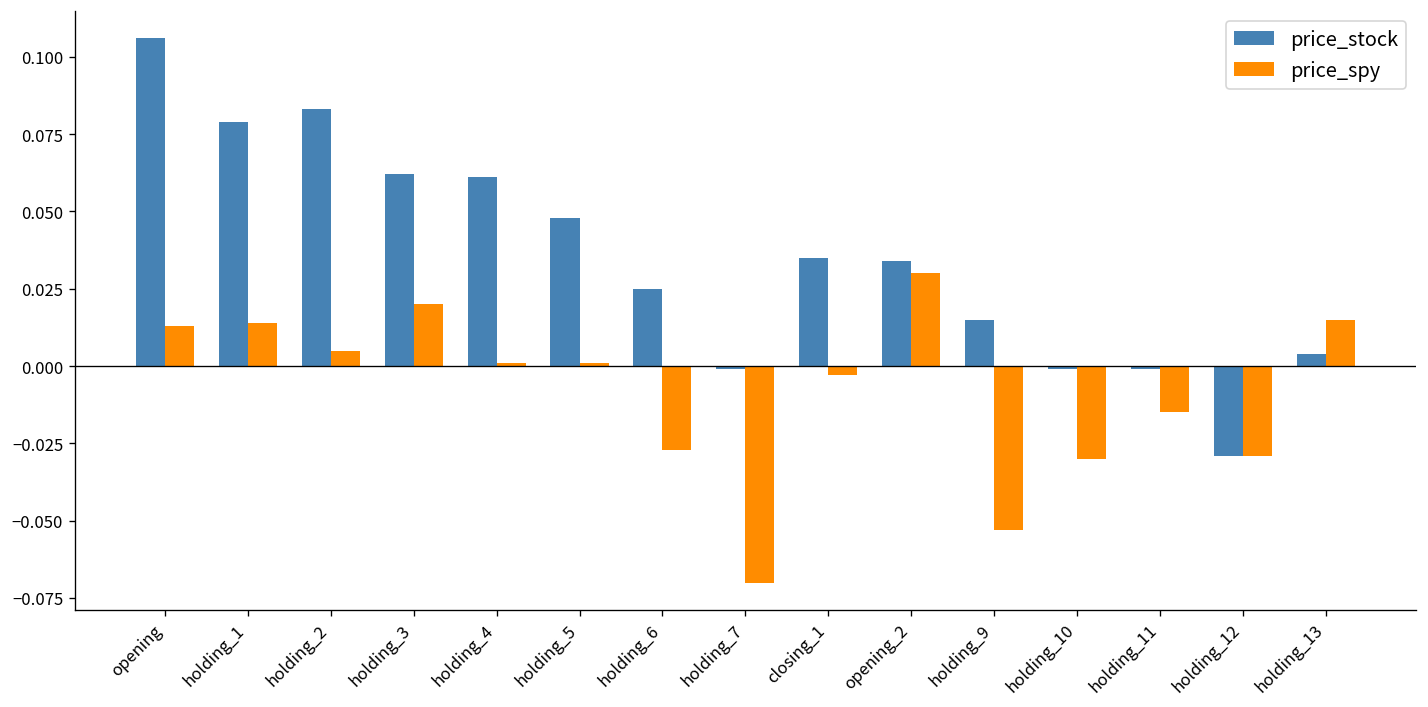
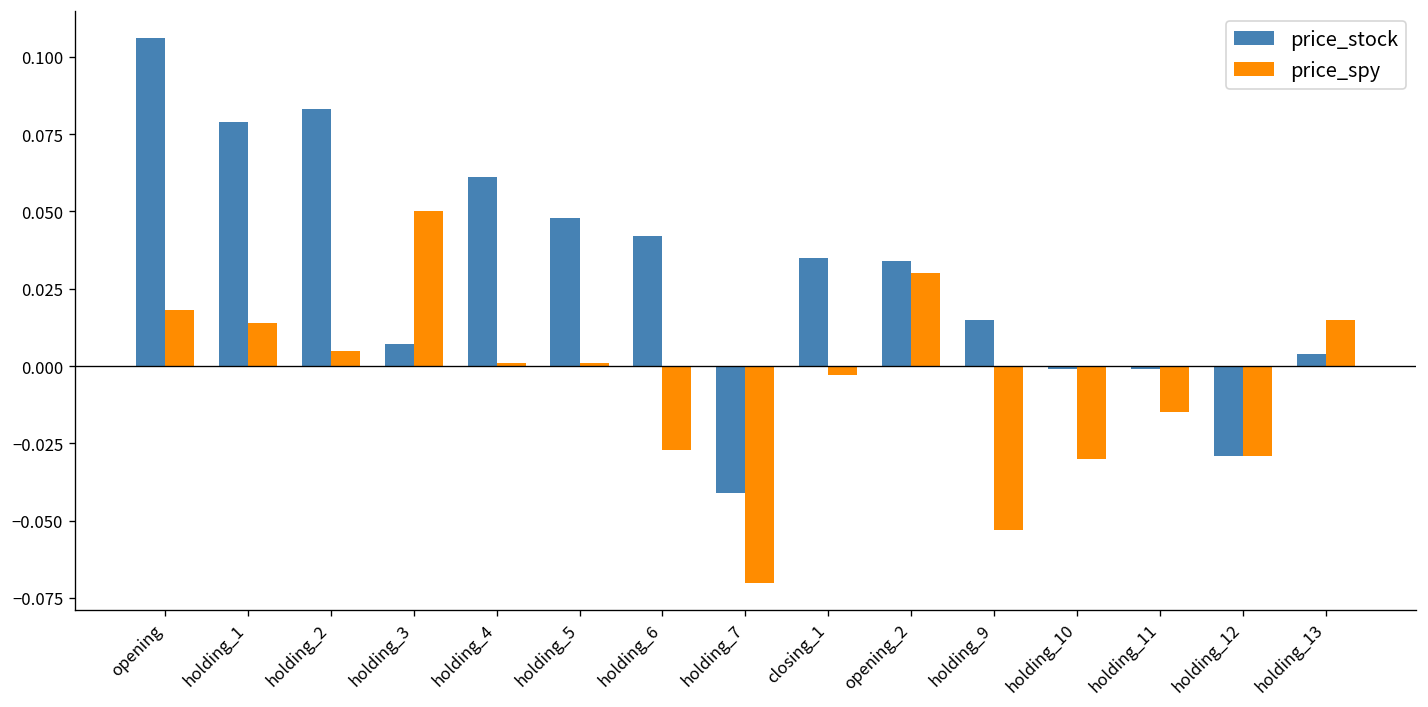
  {
    "price_stock": {
      "opening": 0.106,
      "holding_1": 0.079,
      "holding_2": 0.083,
-     "holding_3": 0.062,
+     "holding_3": 0.007,
      "holding_4": 0.061,
      "holding_5": 0.048,
-     "holding_6": 0.025,
-     "holding_7": -0.001,
+     "holding_6": 0.042,
+     "holding_7": -0.041,
      "closing_1": 0.035,
      "opening_2": 0.034,
      "holding_9": 0.015,
      "holding_10": -0.001,
      "holding_11": -0.001,
      "holding_12": -0.029,
      "holding_13": 0.004
    },
    "price_spy": {
-     "opening": 0.013,
+     "opening": 0.018,
      "holding_1": 0.014,
      "holding_2": 0.005,
-     "holding_3": 0.02,
+     "holding_3": 0.05,
      "holding_4": 0.001,
      "holding_5": 0.001,
      "holding_6": -0.027,
      "holding_7": -0.070,
      "closing_1": -0.003,
      "opening_2": 0.030,
      "holding_9": -0.053,
      "holding_10": -0.030,
      "holding_11": -0.015,
      "holding_12": -0.029,
      "holding_13": 0.015
    }
  }
